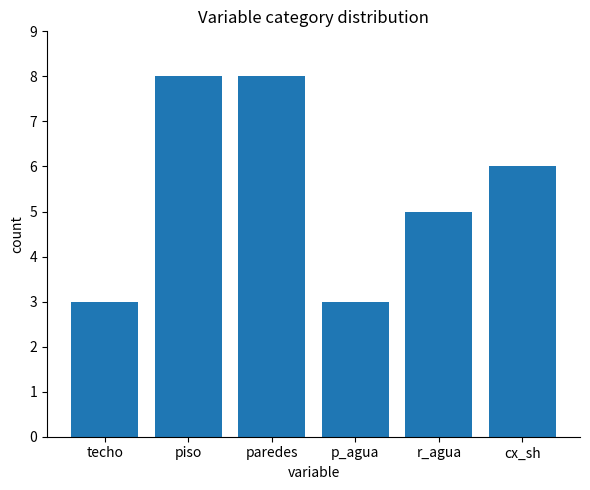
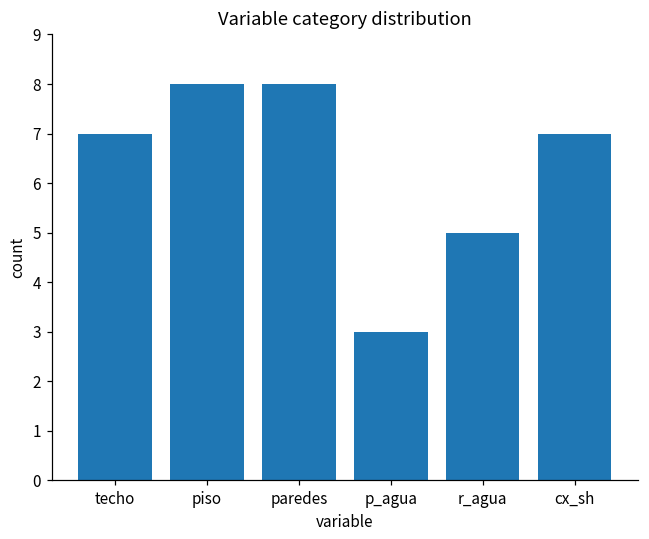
  {
-   "techo": 3,
+   "techo": 7,
    "piso": 8,
    "paredes": 8,
    "p_agua": 3,
    "r_agua": 5,
-   "cx_sh": 6
+   "cx_sh": 7
  }
